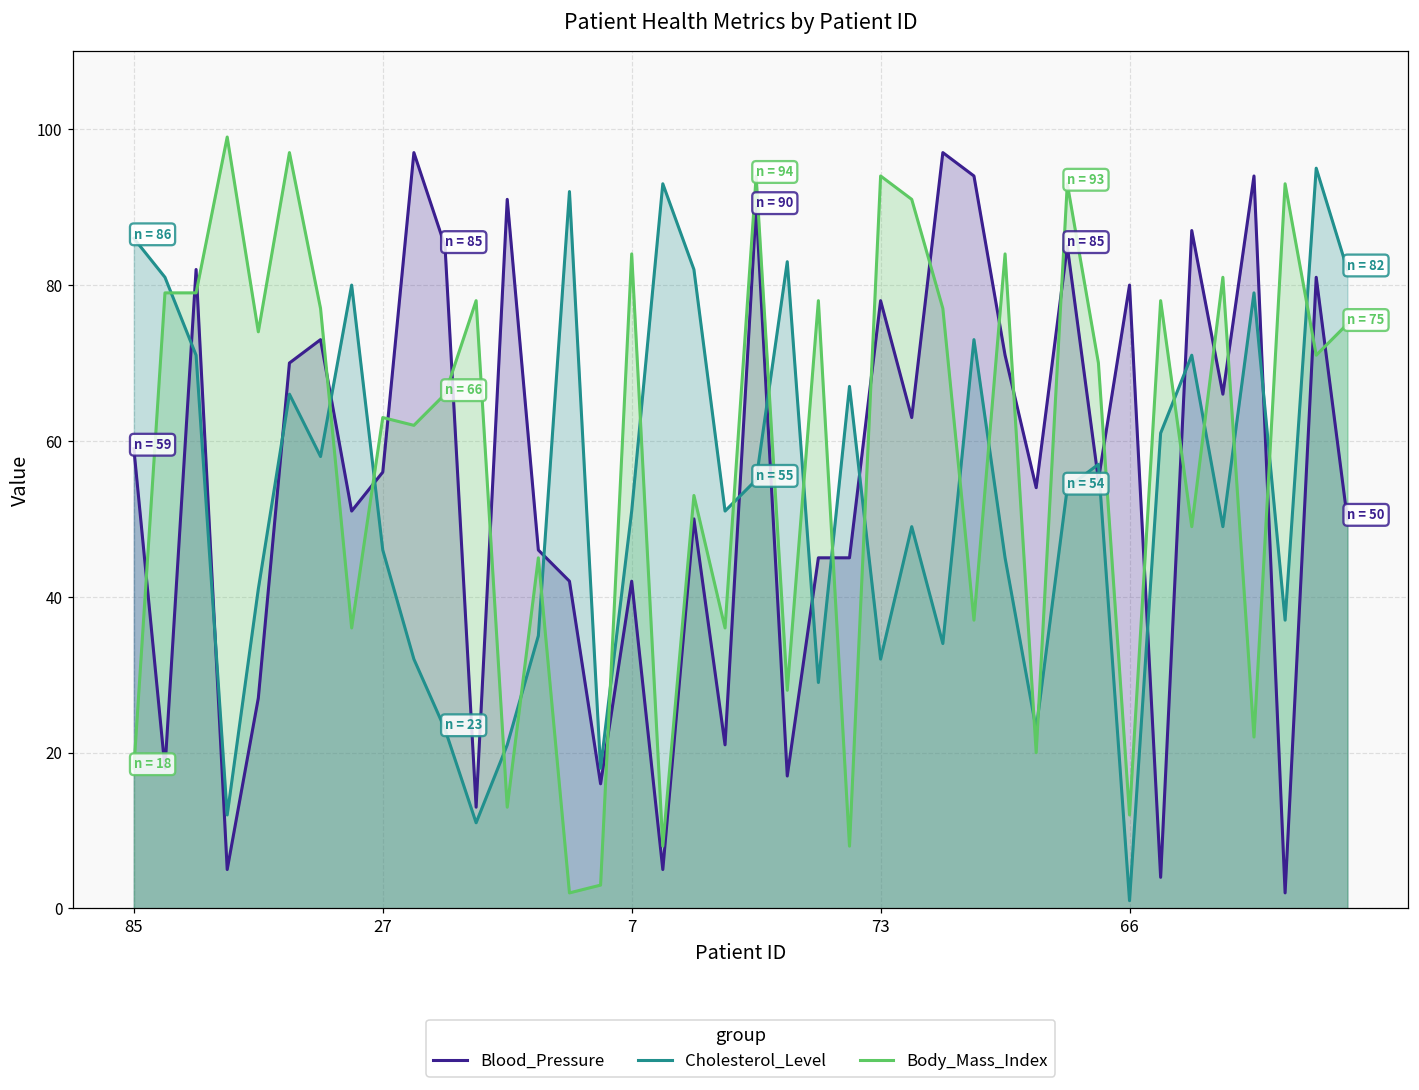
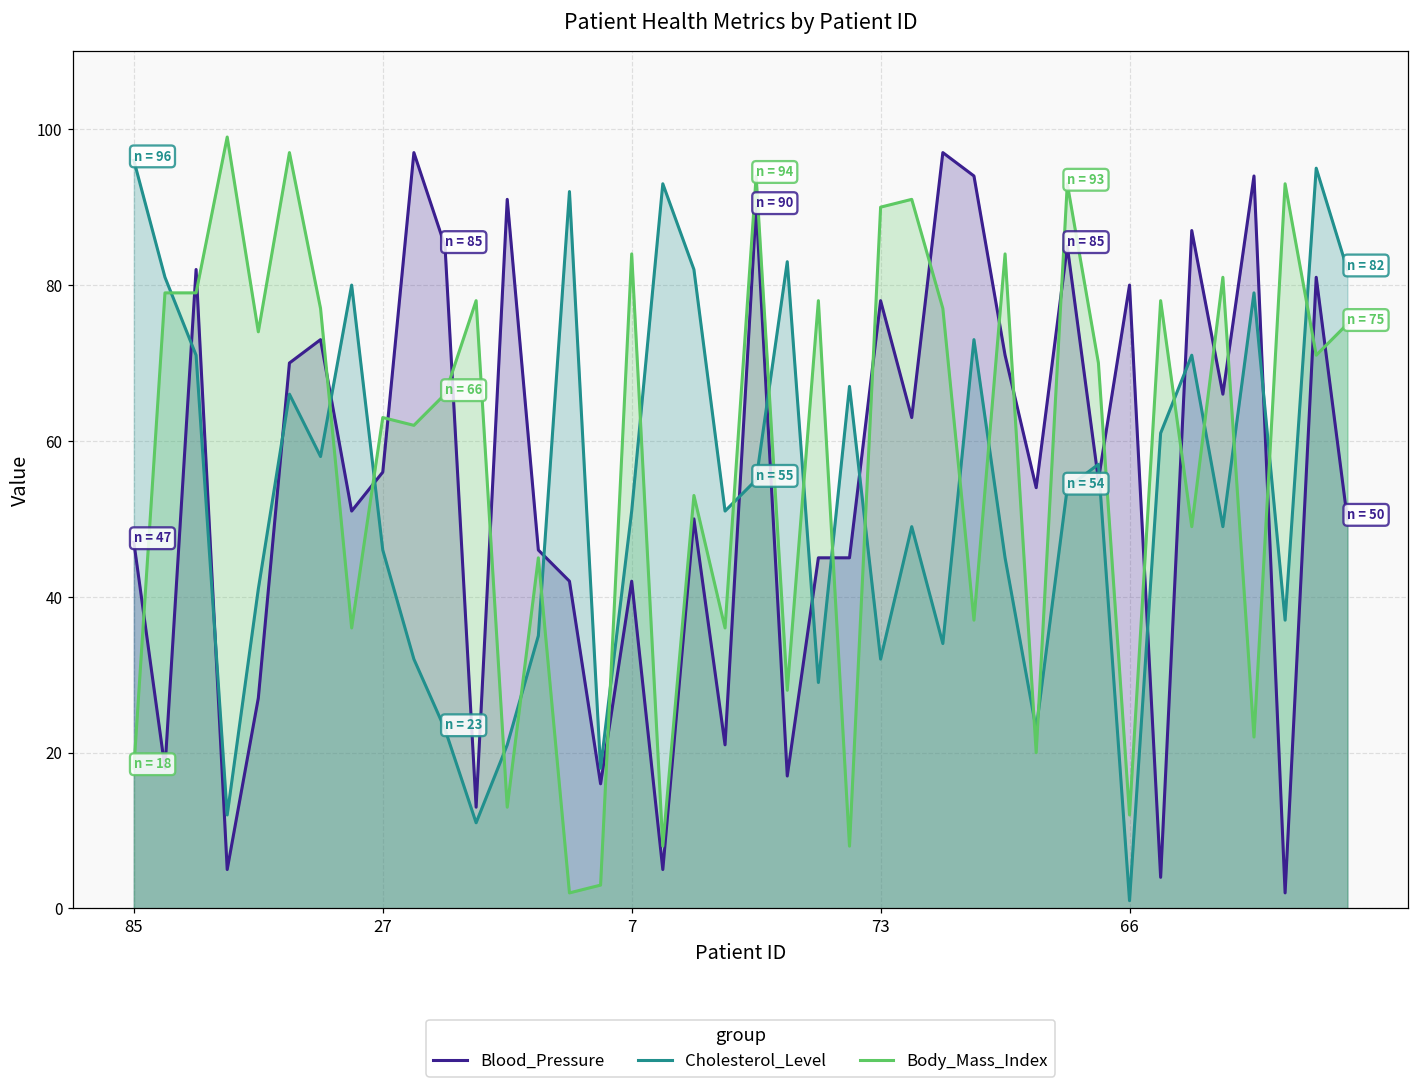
  {
    "Blood_Pressure": {
-     "85": 59
+     "85": 47
    },
    "Cholesterol_Level": {
-     "85": 86
+     "85": 96
    },
    "Body_Mass_Index": {
-     "73": 94,
+     "73": 90,
      "66": 12
    }
  }
